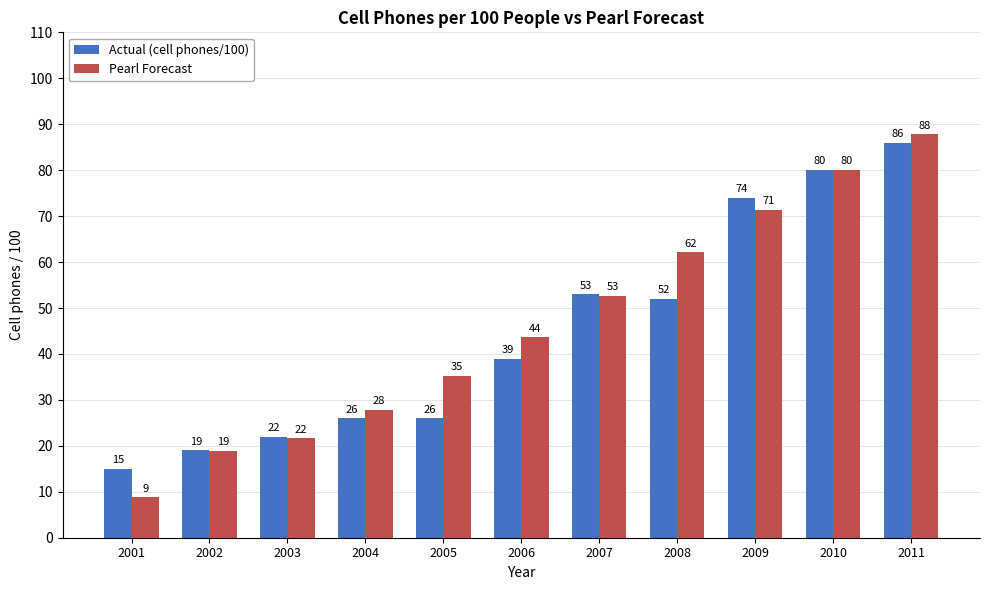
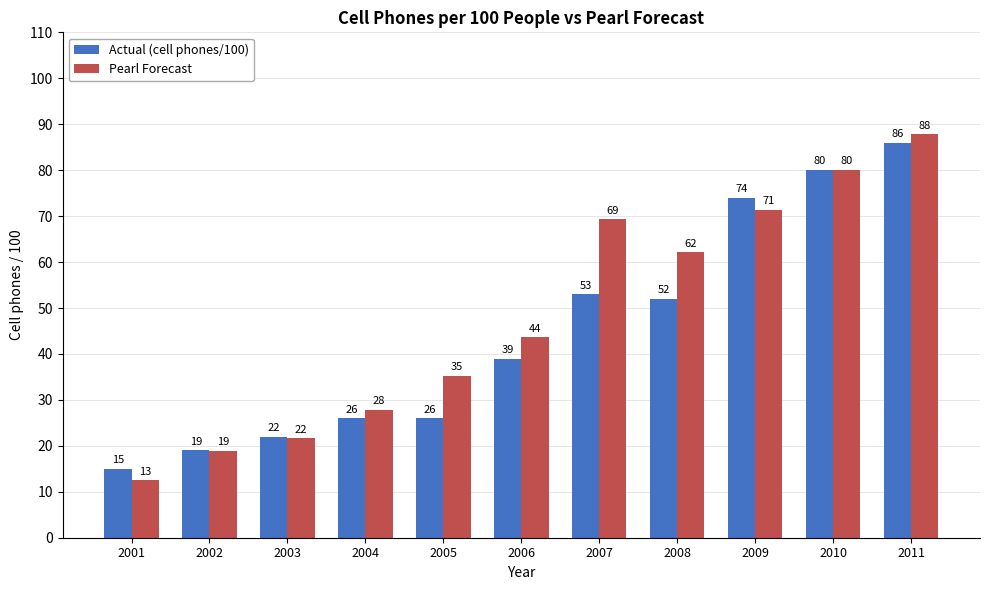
  {
    "Actual (cell phones/100)": {
      "2001": 15,
      "2002": 19,
      "2003": 22,
      "2004": 26,
      "2005": 26,
      "2006": 39,
      "2007": 53,
      "2008": 52,
      "2009": 74,
      "2010": 80,
      "2011": 86
    },
    "Pearl Forecast": {
-     "2001": 9,
+     "2001": 13,
      "2002": 19,
      "2003": 22,
      "2004": 28,
      "2005": 35,
      "2006": 44,
-     "2007": 53,
+     "2007": 69,
      "2008": 62,
      "2009": 71,
      "2010": 80,
      "2011": 88
    }
  }
